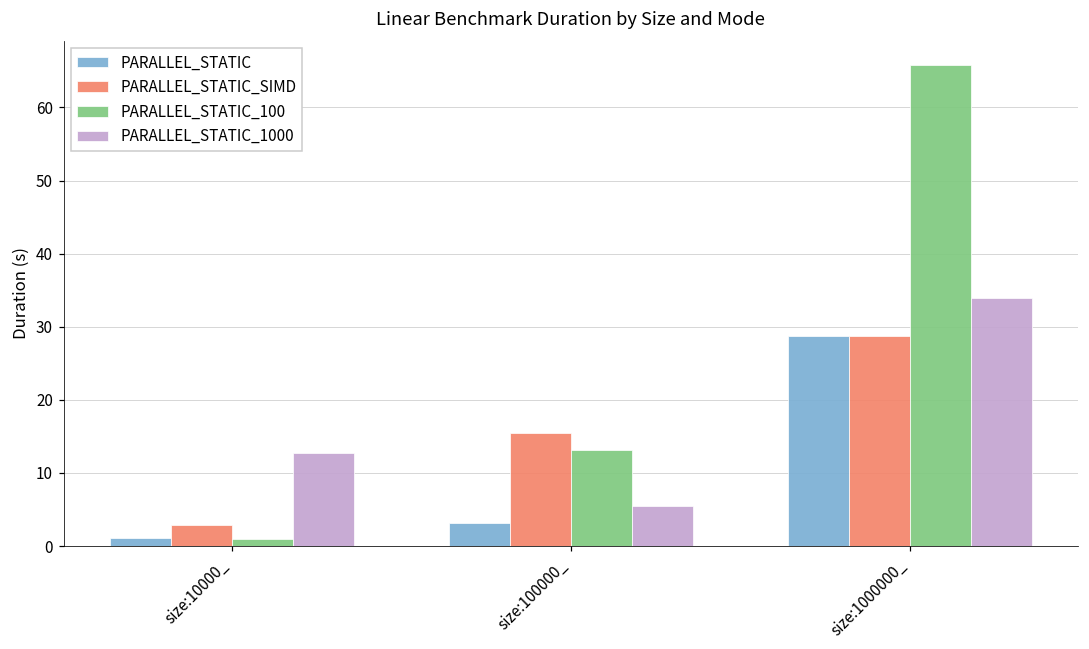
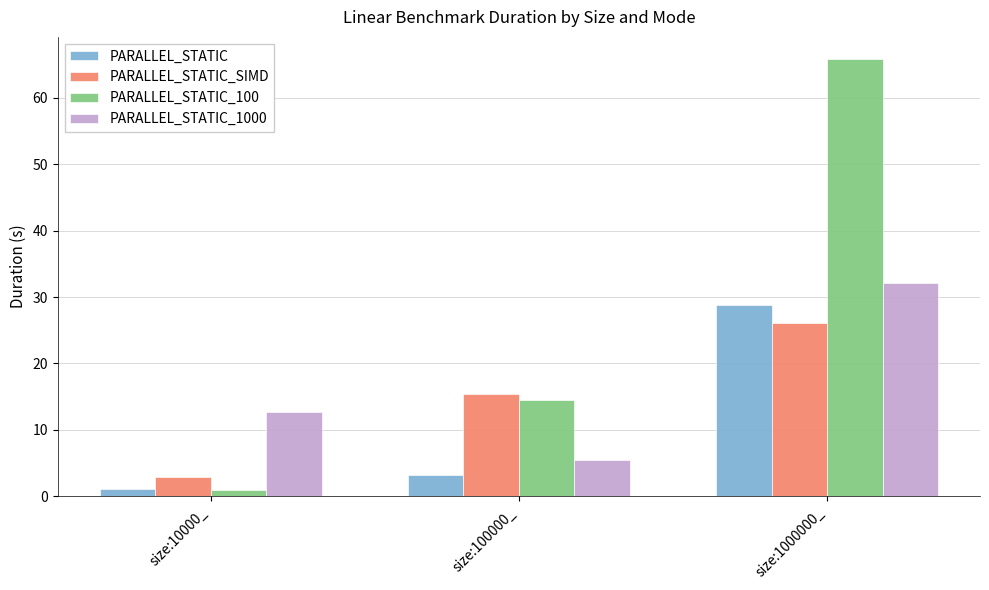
  {
    "PARALLEL_STATIC": {
      "size:10000_": 1,
      "size:100000_": 3,
      "size:1000000_": 29
    },
    "PARALLEL_STATIC_SIMD": {
      "size:10000_": 3,
      "size:100000_": 15,
-     "size:1000000_": 29
+     "size:1000000_": 26
    },
    "PARALLEL_STATIC_100": {
      "size:10000_": 1,
-     "size:100000_": 13,
+     "size:100000_": 15,
      "size:1000000_": 66
    },
    "PARALLEL_STATIC_1000": {
      "size:10000_": 13,
      "size:100000_": 5,
-     "size:1000000_": 34
+     "size:1000000_": 32
    }
  }
